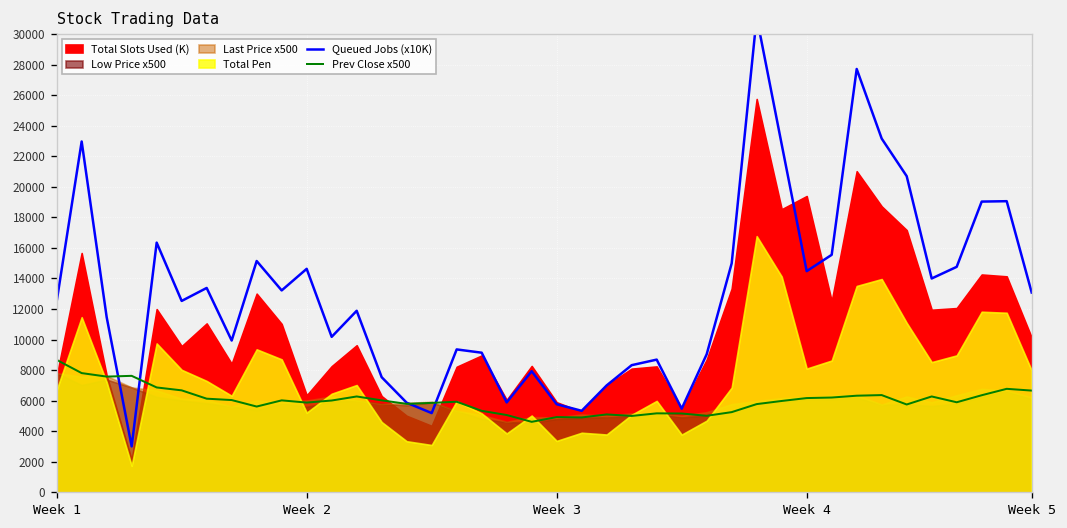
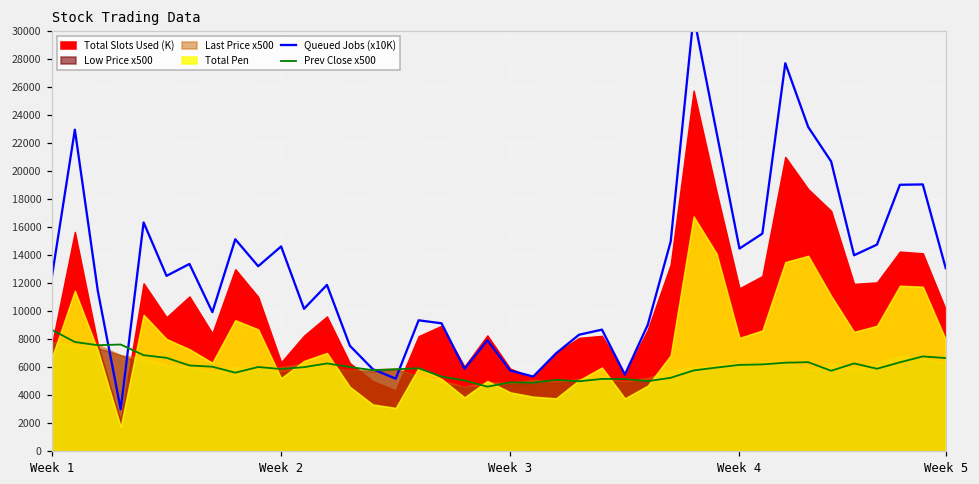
  {
    "Queued Jobs (x10K)": {
      "Week 1": 12500,
      "Week 2": 14600,
      "Week 4": 14500,
      "Week 5": 13100
    },
    "Total Slots Used (K)": {
      "Week 2": 6400,
-     "Week 4": 19400,
+     "Week 4": 11600,
      "Week 5": 10100
    },
    "Prev Close x500": {
      "Week 1": 8700,
      "Week 5": 6700
    },
    "Low Price x500": {
      "Week 2": 5600
    },
    "Total Pen": {
      "Week 1": 6700,
      "Week 2": 5200,
-     "Week 3": 3400,
+     "Week 3": 4200,
      "Week 4": 8100,
      "Week 5": 8000
    }
  }
